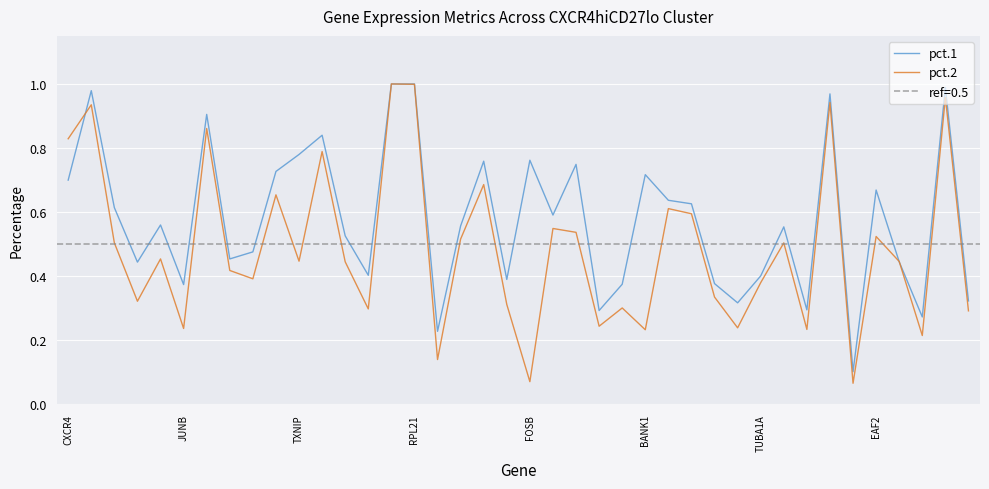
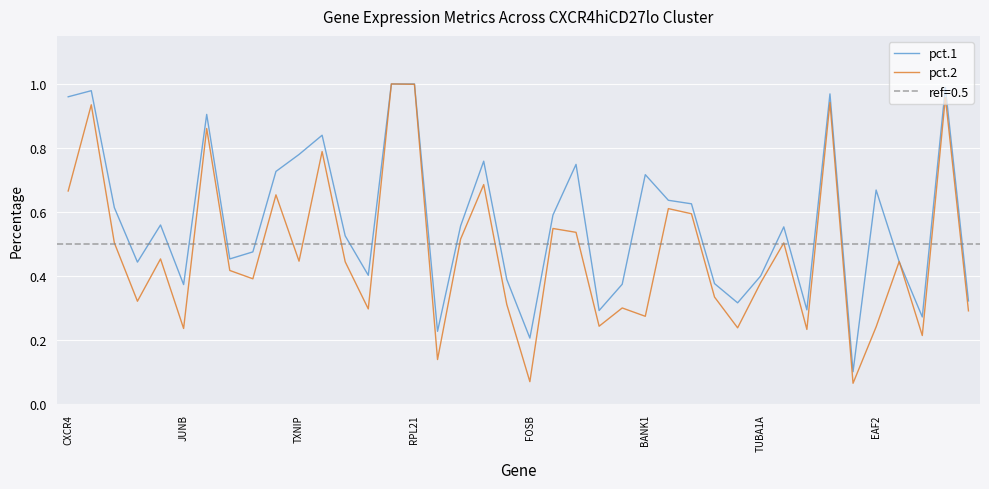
  {
    "pct.1": {
-     "CXCR4": 0.70,
+     "CXCR4": 0.96,
      "JUNB": 0.37,
      "TXNIP": 0.78,
-     "FOSB": 0.76,
+     "FOSB": 0.21,
      "BANK1": 0.72,
      "TUBA1A": 0.40,
      "EAF2": 0.67
    },
    "pct.2": {
-     "CXCR4": 0.83,
+     "CXCR4": 0.67,
      "JUNB": 0.24,
      "TXNIP": 0.45,
      "FOSB": 0.07,
-     "BANK1": 0.23,
+     "BANK1": 0.28,
      "TUBA1A": 0.38,
-     "EAF2": 0.52
+     "EAF2": 0.24
    }
  }
